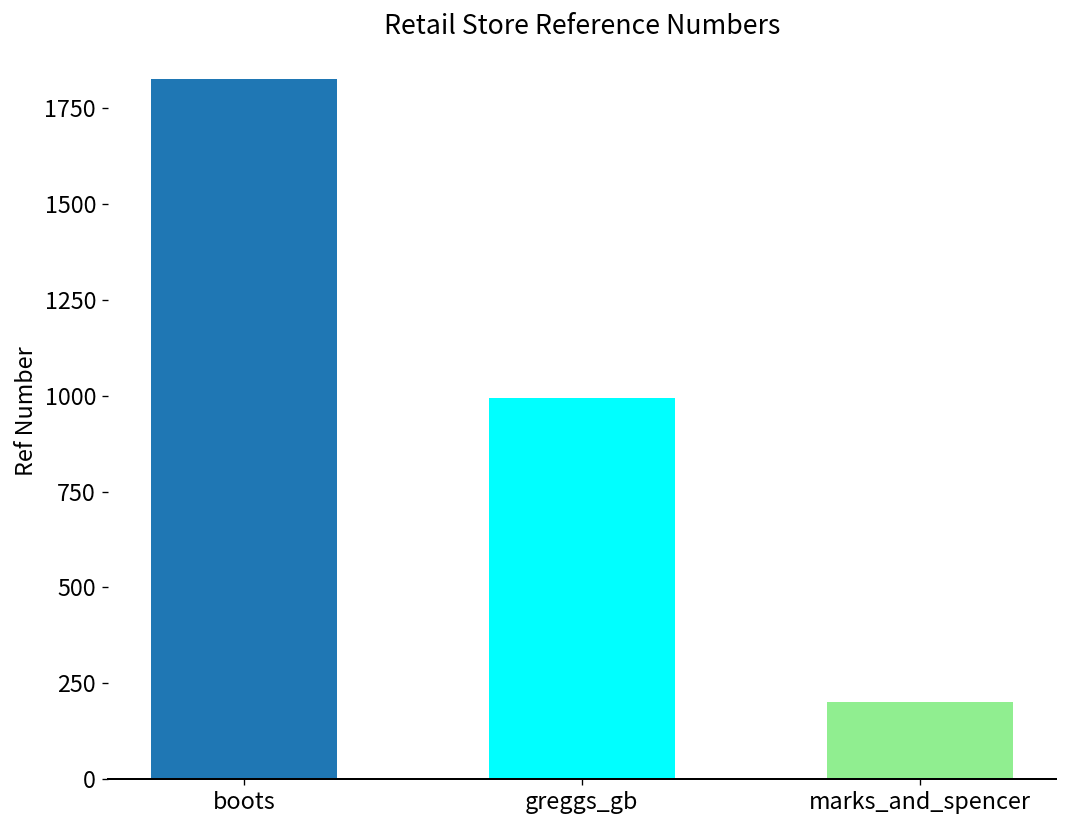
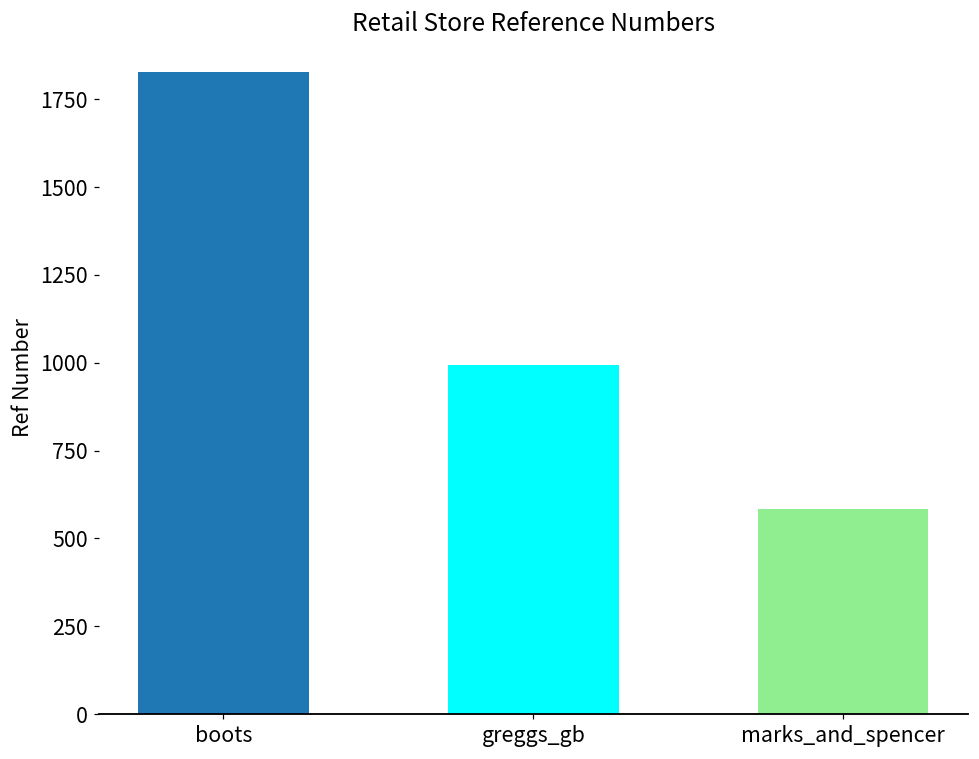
  {
    "boots": 1830,
    "greggs_gb": 990,
-   "marks_and_spencer": 200
+   "marks_and_spencer": 580
  }
